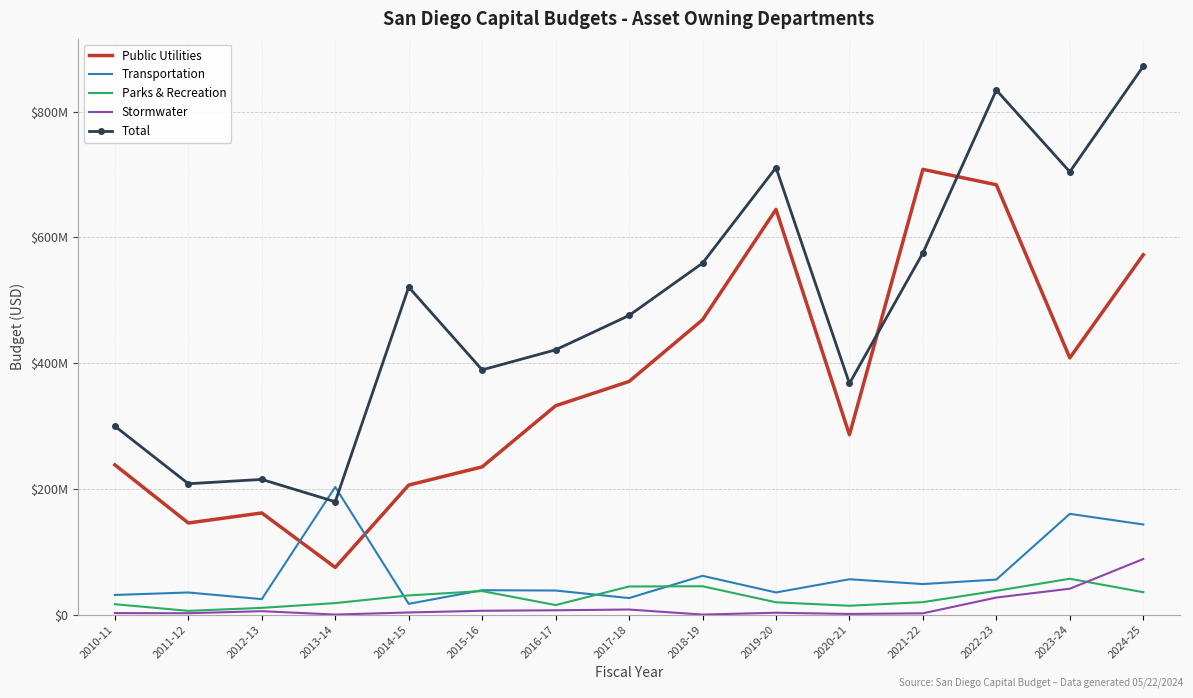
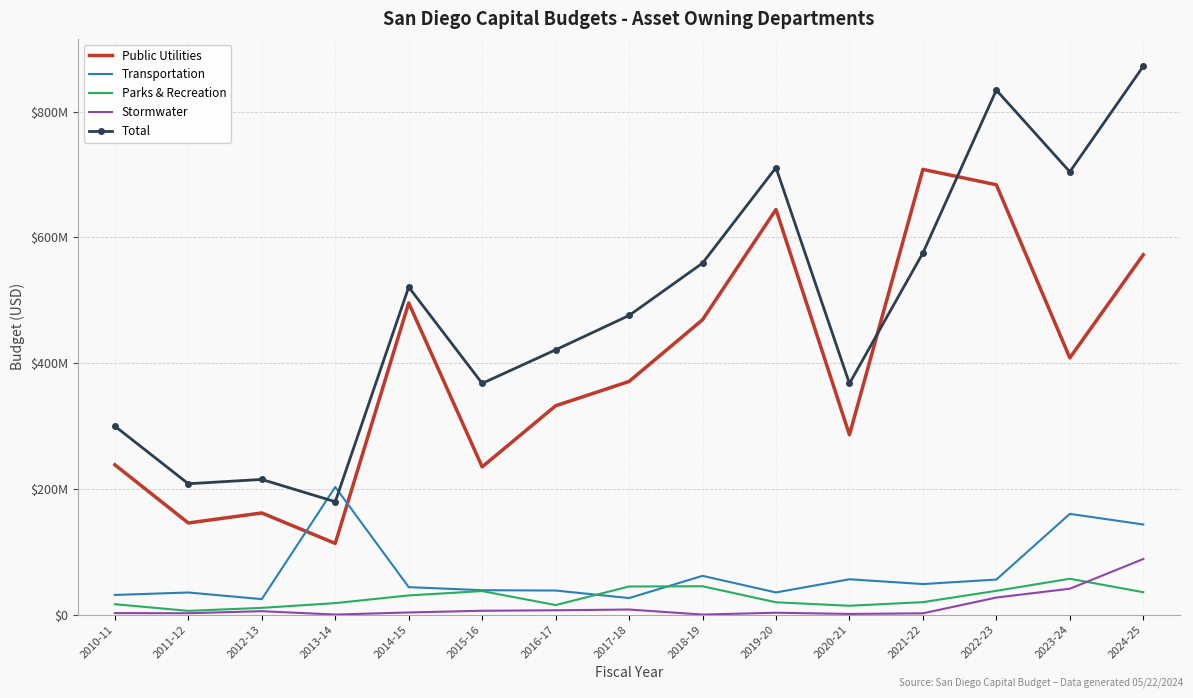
  {
    "Public Utilities": {
      "2010-11": "$240000000",
      "2011-12": "$150000000",
      "2012-13": "$160000000",
-     "2013-14": "$70000000",
-     "2014-15": "$210000000",
+     "2013-14": "$110000000",
+     "2014-15": "$500000000",
      "2015-16": "$230000000",
      "2016-17": "$330000000",
      "2017-18": "$370000000",
      "2018-19": "$470000000",
      "2019-20": "$640000000",
      "2020-21": "$290000000",
      "2021-22": "$710000000",
      "2022-23": "$680000000",
      "2023-24": "$410000000",
      "2024-25": "$570000000"
    },
    "Transportation": {
      "2010-11": "$30000000",
      "2011-12": "$40000000",
      "2012-13": "$20000000",
      "2013-14": "$200000000",
-     "2014-15": "$20000000",
+     "2014-15": "$40000000",
      "2016-17": "$40000000",
      "2017-18": "$30000000",
      "2018-19": "$60000000",
      "2019-20": "$40000000",
      "2020-21": "$60000000",
      "2021-22": "$50000000",
      "2022-23": "$60000000",
      "2023-24": "$160000000",
      "2024-25": "$140000000"
    },
    "Parks & Recreation": {
      "2010-11": "$20000000",
      "2012-13": "$10000000",
      "2013-14": "$20000000",
      "2014-15": "$30000000",
      "2016-17": "$20000000",
      "2017-18": "$40000000",
      "2018-19": "$50000000",
      "2019-20": "$20000000",
      "2020-21": "$10000000",
      "2021-22": "$20000000",
      "2022-23": "$40000000",
      "2023-24": "$60000000",
      "2024-25": "$40000000"
    },
    "Stormwater": {
      "2010-11": "$0",
      "2012-13": "$10000000",
      "2013-14": "$0",
      "2014-15": "$0",
      "2015-16": "$10000000",
      "2016-17": "$10000000",
      "2017-18": "$10000000",
      "2018-19": "$0",
      "2019-20": "$0",
      "2020-21": "$0",
      "2021-22": "$0",
      "2022-23": "$30000000",
      "2023-24": "$40000000",
      "2024-25": "$90000000"
    },
    "Total": {
      "2010-11": "$300000000",
      "2011-12": "$210000000",
      "2012-13": "$210000000",
      "2013-14": "$180000000",
      "2014-15": "$520000000",
-     "2015-16": "$390000000",
+     "2015-16": "$370000000",
      "2016-17": "$420000000",
      "2017-18": "$480000000",
      "2018-19": "$560000000",
      "2019-20": "$710000000",
      "2020-21": "$370000000",
      "2021-22": "$570000000",
      "2022-23": "$830000000",
      "2023-24": "$700000000",
      "2024-25": "$870000000"
    }
  }
